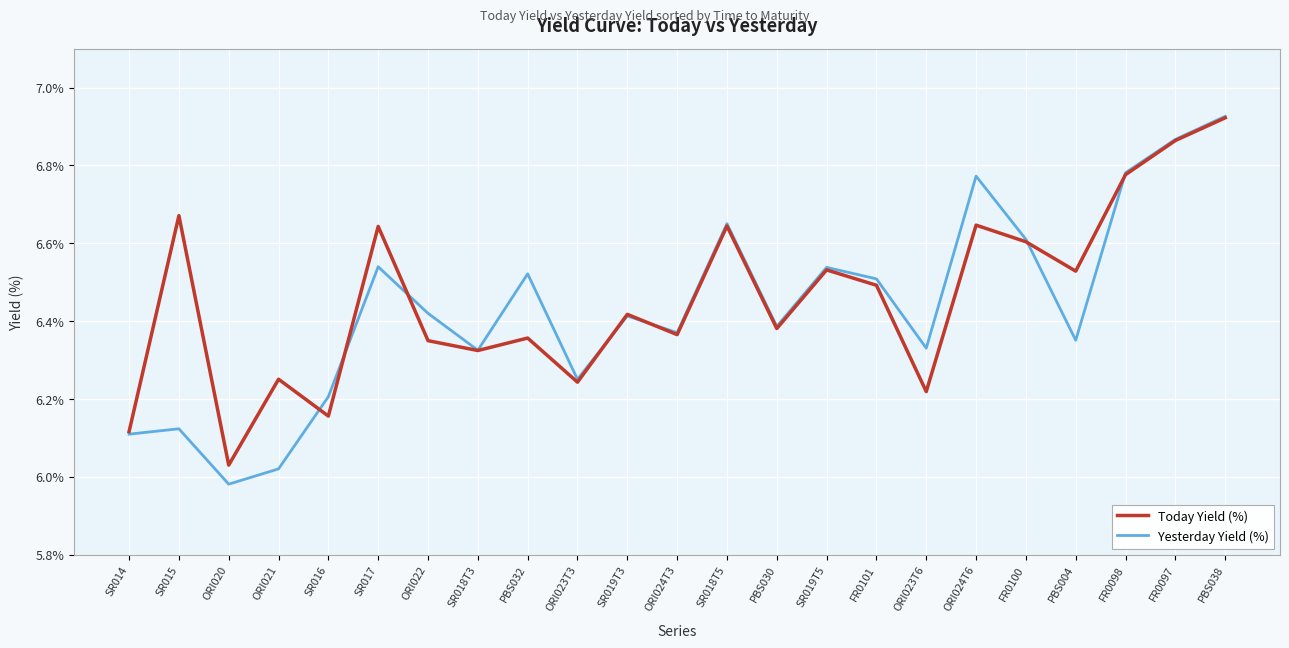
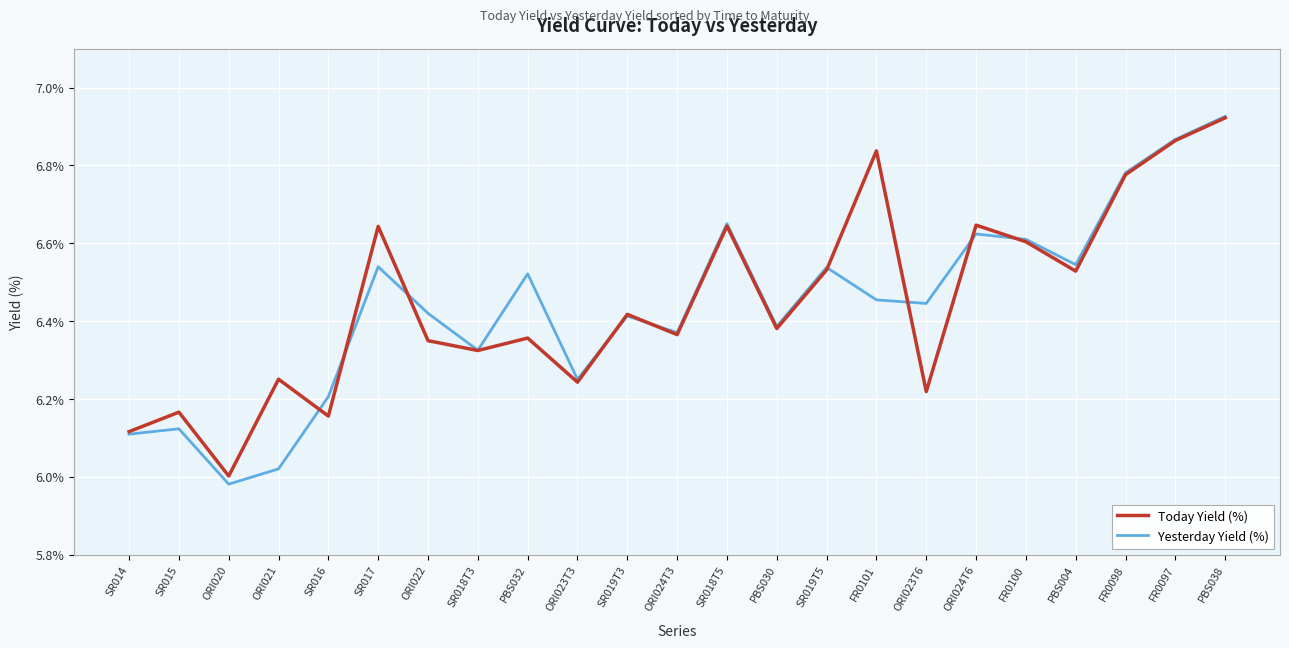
  {
    "Today Yield (%)": {
      "SR014": "6.12%",
-     "SR015": "6.67%",
-     "ORI020": "6.03%",
+     "SR015": "6.17%",
+     "ORI020": "6.00%",
      "ORI021": "6.25%",
      "SR016": "6.16%",
      "SR017": "6.64%",
      "ORI022": "6.35%",
      "PBS032": "6.36%",
      "ORI023T3": "6.24%",
-     "FR0101": "6.49%",
+     "FR0101": "6.84%",
      "ORI023T6": "6.22%",
      "ORI024T6": "6.65%",
      "PBS004": "6.53%"
    },
    "Yesterday Yield (%)": {
      "SR014": "6.11%",
      "SR015": "6.12%",
      "ORI020": "5.98%",
      "ORI021": "6.02%",
      "SR016": "6.21%",
      "SR017": "6.54%",
      "ORI022": "6.42%",
      "PBS032": "6.52%",
      "ORI023T3": "6.25%",
-     "FR0101": "6.51%",
-     "ORI023T6": "6.33%",
-     "ORI024T6": "6.77%",
-     "PBS004": "6.35%"
+     "FR0101": "6.45%",
+     "ORI023T6": "6.45%",
+     "ORI024T6": "6.62%",
+     "PBS004": "6.55%"
    }
  }
